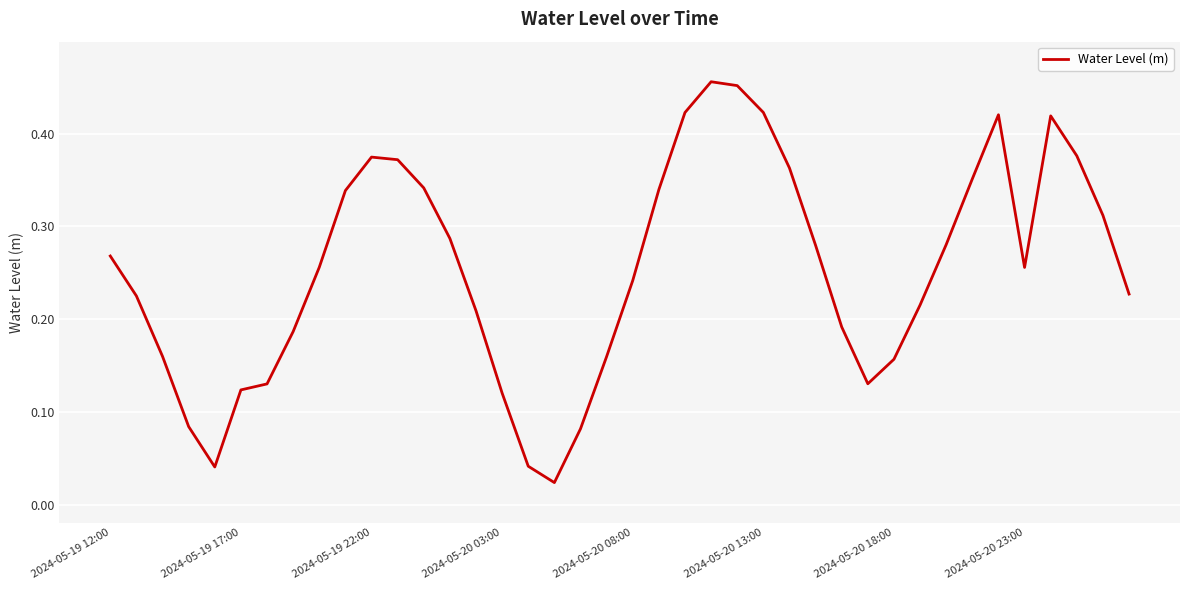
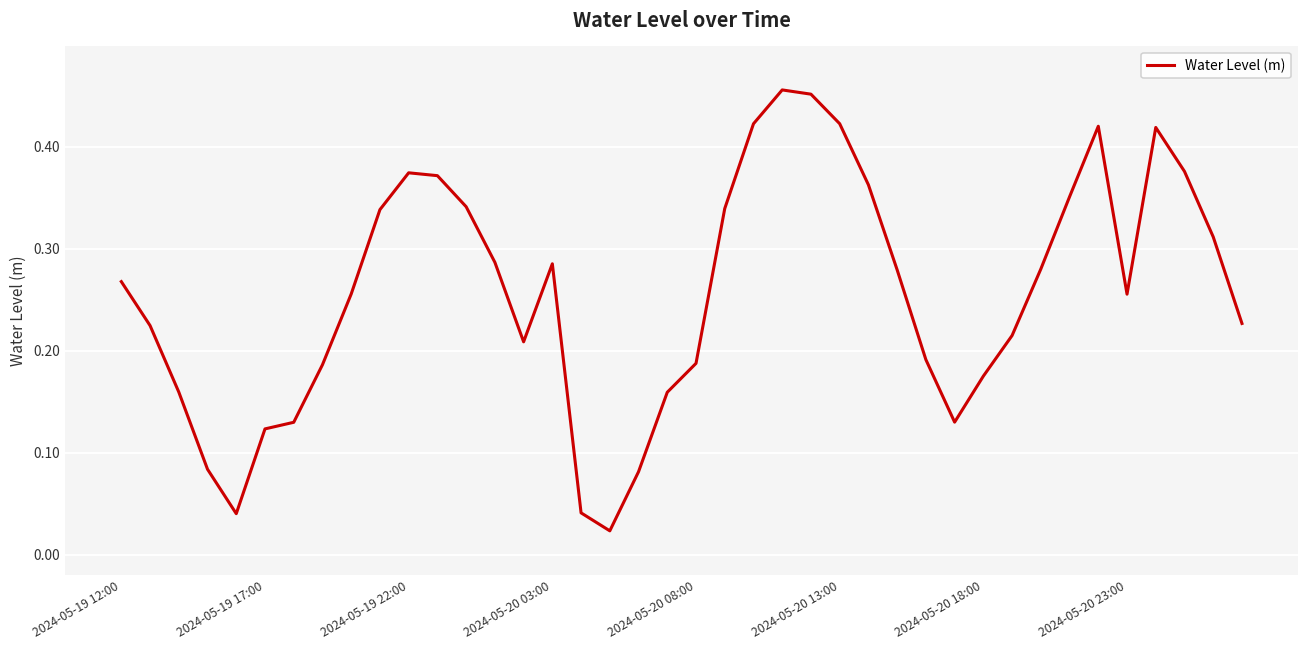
  {
    "2024-05-19 12:00": 0.27,
    "2024-05-19 17:00": 0.12,
    "2024-05-19 22:00": 0.37,
-   "2024-05-20 03:00": 0.12,
-   "2024-05-20 08:00": 0.24,
+   "2024-05-20 03:00": 0.29,
+   "2024-05-20 08:00": 0.19,
    "2024-05-20 13:00": 0.42,
-   "2024-05-20 18:00": 0.16,
+   "2024-05-20 18:00": 0.18,
    "2024-05-20 23:00": 0.26
  }
